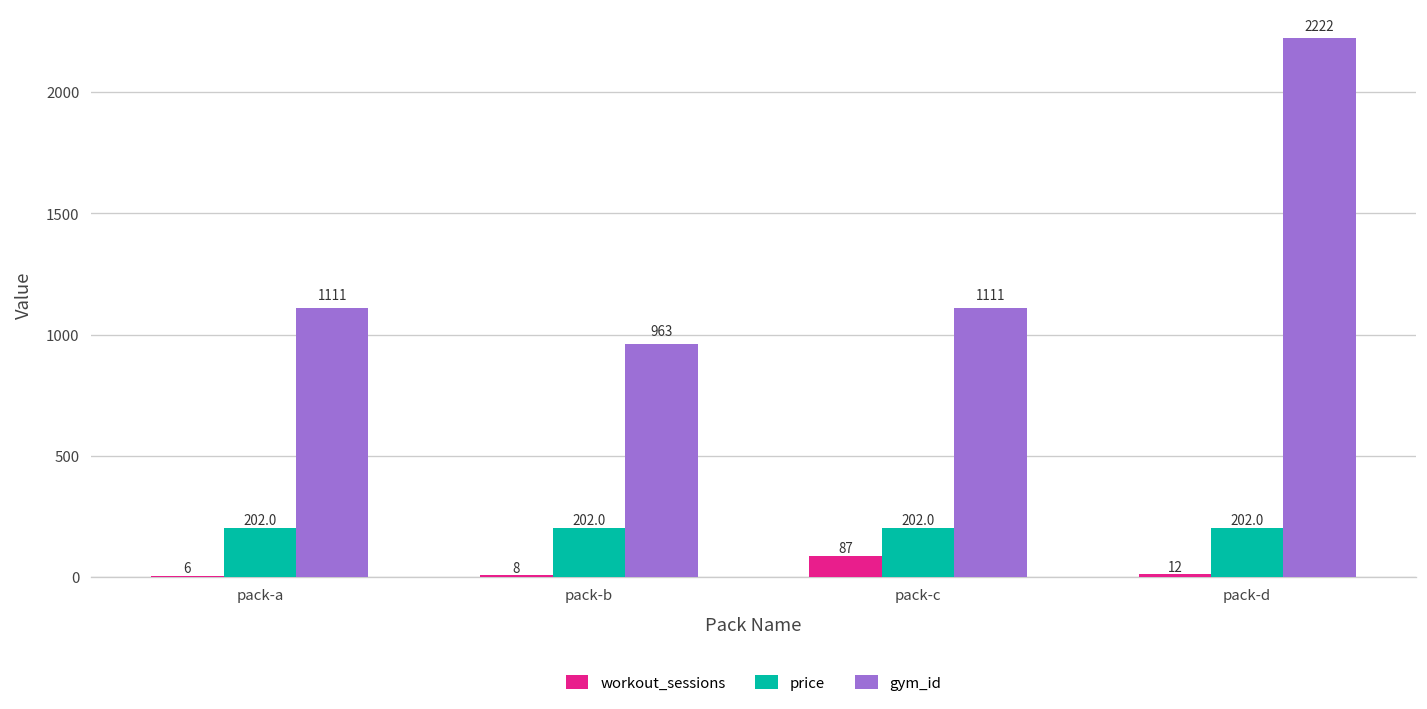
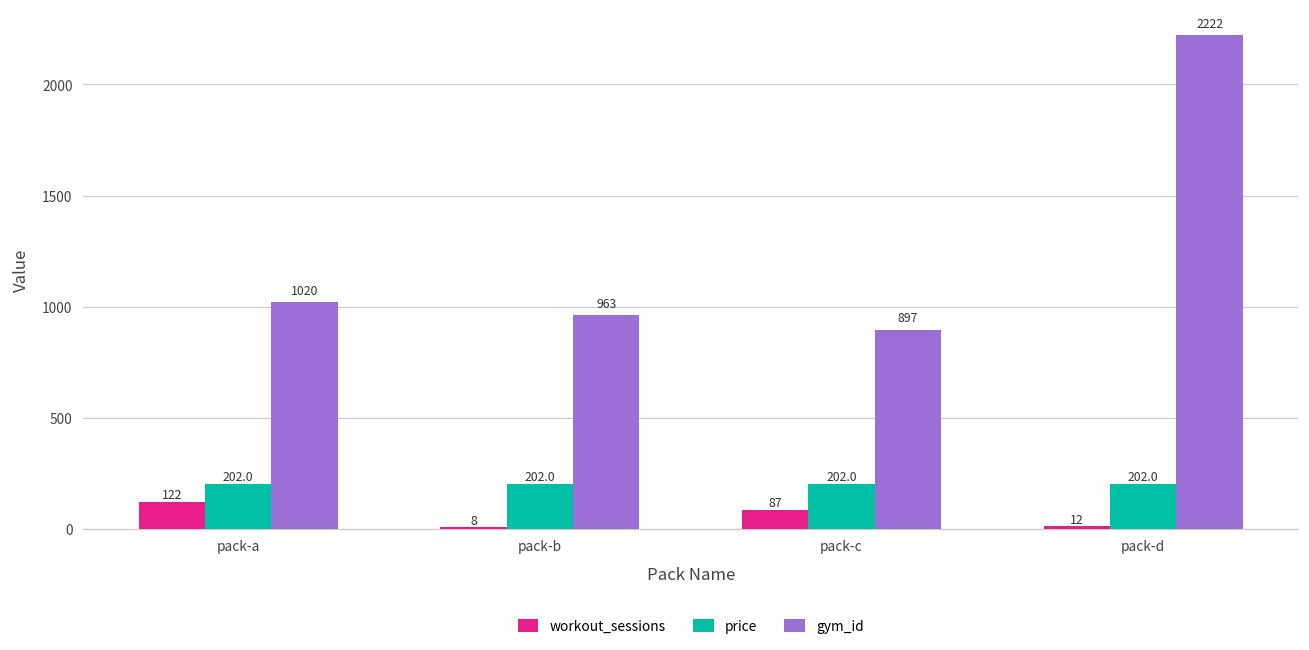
  {
    "workout_sessions": {
-     "pack-a": 6,
+     "pack-a": 122,
      "pack-b": 8,
      "pack-c": 87,
      "pack-d": 12
    },
    "price": {
      "pack-a": 202.0,
      "pack-b": 202.0,
      "pack-c": 202.0,
      "pack-d": 202.0
    },
    "gym_id": {
-     "pack-a": 1111,
+     "pack-a": 1020,
      "pack-b": 963,
-     "pack-c": 1111,
+     "pack-c": 897,
      "pack-d": 2222
    }
  }
